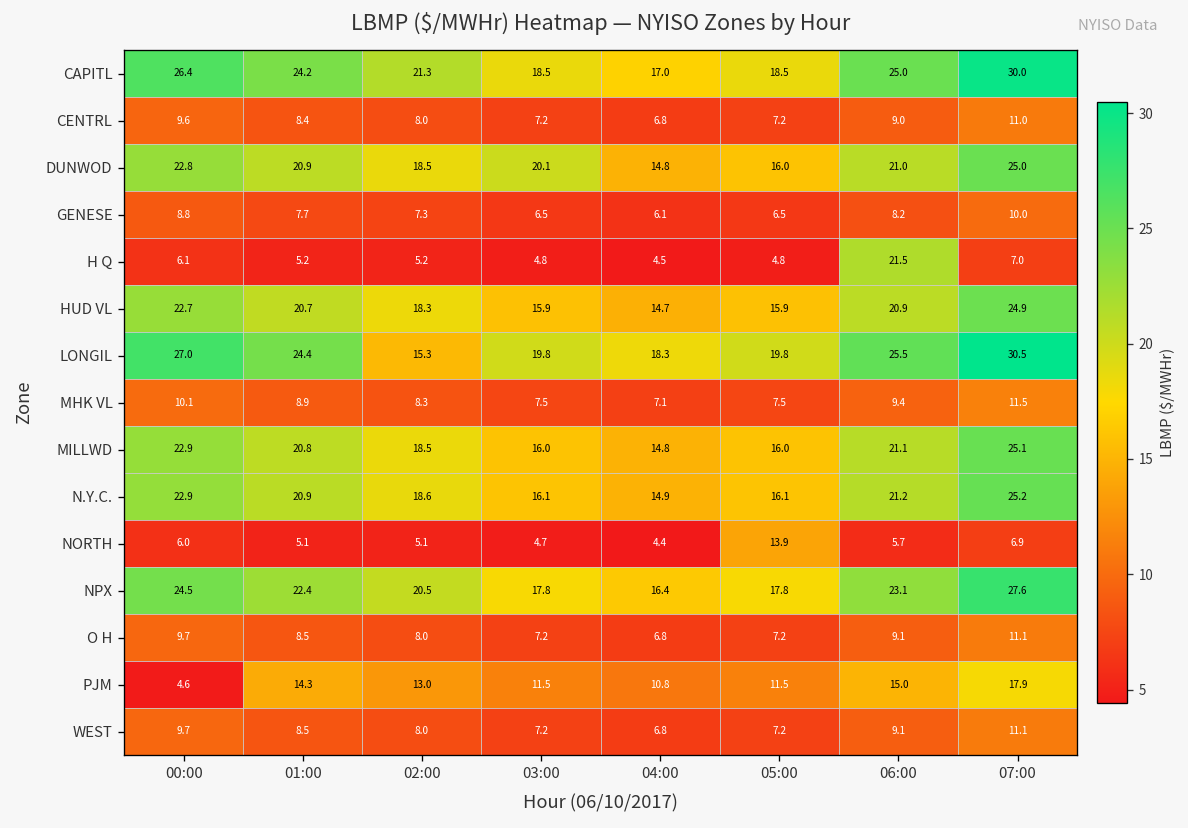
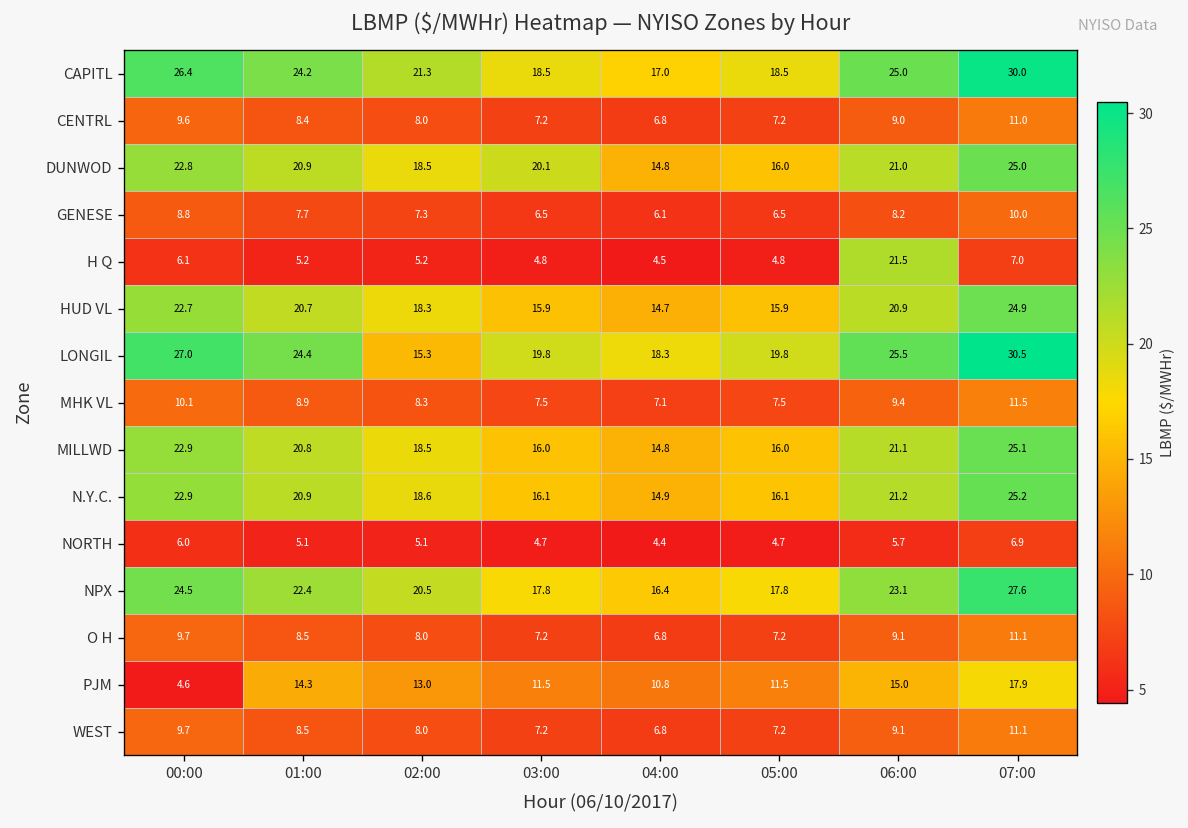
  {
    "CAPITL": {
      "00:00": 26.4,
      "01:00": 24.2,
      "02:00": 21.3,
      "03:00": 18.5,
      "04:00": 17.0,
      "05:00": 18.5,
      "06:00": 25.0,
      "07:00": 30.0
    },
    "CENTRL": {
      "00:00": 9.6,
      "01:00": 8.4,
      "02:00": 8.0,
      "03:00": 7.2,
      "04:00": 6.8,
      "05:00": 7.2,
      "06:00": 9.0,
      "07:00": 11.0
    },
    "DUNWOD": {
      "00:00": 22.8,
      "01:00": 20.9,
      "02:00": 18.5,
      "03:00": 20.1,
      "04:00": 14.8,
      "05:00": 16.0,
      "06:00": 21.0,
      "07:00": 25.0
    },
    "GENESE": {
      "00:00": 8.8,
      "01:00": 7.7,
      "02:00": 7.3,
      "03:00": 6.5,
      "04:00": 6.1,
      "05:00": 6.5,
      "06:00": 8.2,
      "07:00": 10.0
    },
    "H Q": {
      "00:00": 6.1,
      "01:00": 5.2,
      "02:00": 5.2,
      "03:00": 4.8,
      "04:00": 4.5,
      "05:00": 4.8,
      "06:00": 21.5,
      "07:00": 7.0
    },
    "HUD VL": {
      "00:00": 22.7,
      "01:00": 20.7,
      "02:00": 18.3,
      "03:00": 15.9,
      "04:00": 14.7,
      "05:00": 15.9,
      "06:00": 20.9,
      "07:00": 24.9
    },
    "LONGIL": {
      "00:00": 27.0,
      "01:00": 24.4,
      "02:00": 15.3,
      "03:00": 19.8,
      "04:00": 18.3,
      "05:00": 19.8,
      "06:00": 25.5,
      "07:00": 30.5
    },
    "MHK VL": {
      "00:00": 10.1,
      "01:00": 8.9,
      "02:00": 8.3,
      "03:00": 7.5,
      "04:00": 7.1,
      "05:00": 7.5,
      "06:00": 9.4,
      "07:00": 11.5
    },
    "MILLWD": {
      "00:00": 22.9,
      "01:00": 20.8,
      "02:00": 18.5,
      "03:00": 16.0,
      "04:00": 14.8,
      "05:00": 16.0,
      "06:00": 21.1,
      "07:00": 25.1
    },
    "N.Y.C.": {
      "00:00": 22.9,
      "01:00": 20.9,
      "02:00": 18.6,
      "03:00": 16.1,
      "04:00": 14.9,
      "05:00": 16.1,
      "06:00": 21.2,
      "07:00": 25.2
    },
    "NORTH": {
      "00:00": 6.0,
      "01:00": 5.1,
      "02:00": 5.1,
      "03:00": 4.7,
      "04:00": 4.4,
-     "05:00": 13.9,
+     "05:00": 4.7,
      "06:00": 5.7,
      "07:00": 6.9
    },
    "NPX": {
      "00:00": 24.5,
      "01:00": 22.4,
      "02:00": 20.5,
      "03:00": 17.8,
      "04:00": 16.4,
      "05:00": 17.8,
      "06:00": 23.1,
      "07:00": 27.6
    },
    "O H": {
      "00:00": 9.7,
      "01:00": 8.5,
      "02:00": 8.0,
      "03:00": 7.2,
      "04:00": 6.8,
      "05:00": 7.2,
      "06:00": 9.1,
      "07:00": 11.1
    },
    "PJM": {
      "00:00": 4.6,
      "01:00": 14.3,
      "02:00": 13.0,
      "03:00": 11.5,
      "04:00": 10.8,
      "05:00": 11.5,
      "06:00": 15.0,
      "07:00": 17.9
    },
    "WEST": {
      "00:00": 9.7,
      "01:00": 8.5,
      "02:00": 8.0,
      "03:00": 7.2,
      "04:00": 6.8,
      "05:00": 7.2,
      "06:00": 9.1,
      "07:00": 11.1
    }
  }
